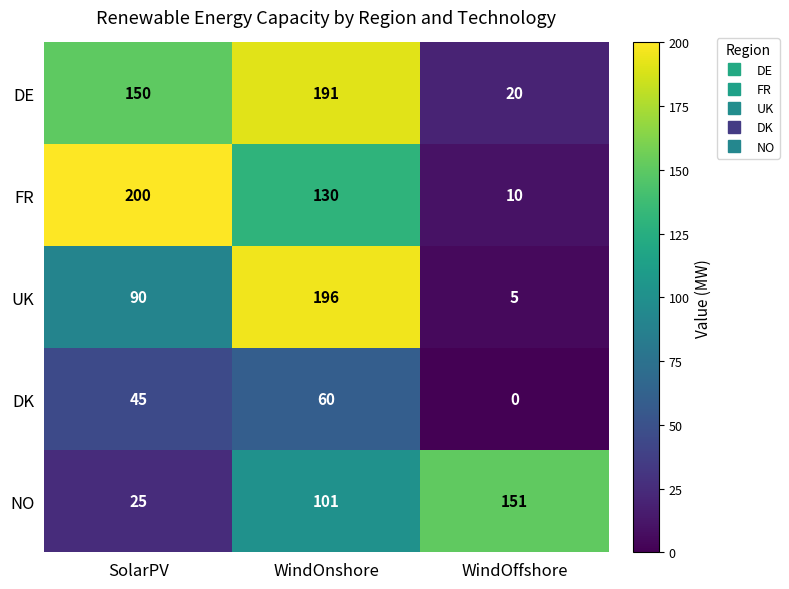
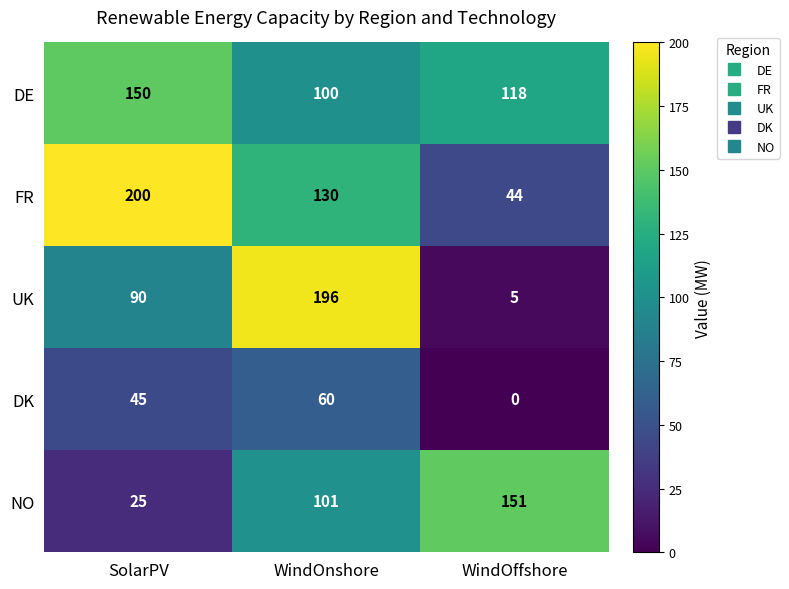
  {
    "DE": {
      "SolarPV": 150,
-     "WindOnshore": 191,
-     "WindOffshore": 20
+     "WindOnshore": 100,
+     "WindOffshore": 118
    },
    "FR": {
      "SolarPV": 200,
      "WindOnshore": 130,
-     "WindOffshore": 10
+     "WindOffshore": 44
    },
    "UK": {
      "SolarPV": 90,
      "WindOnshore": 196,
      "WindOffshore": 5
    },
    "DK": {
      "SolarPV": 45,
      "WindOnshore": 60,
      "WindOffshore": 0
    },
    "NO": {
      "SolarPV": 25,
      "WindOnshore": 101,
      "WindOffshore": 151
    }
  }
